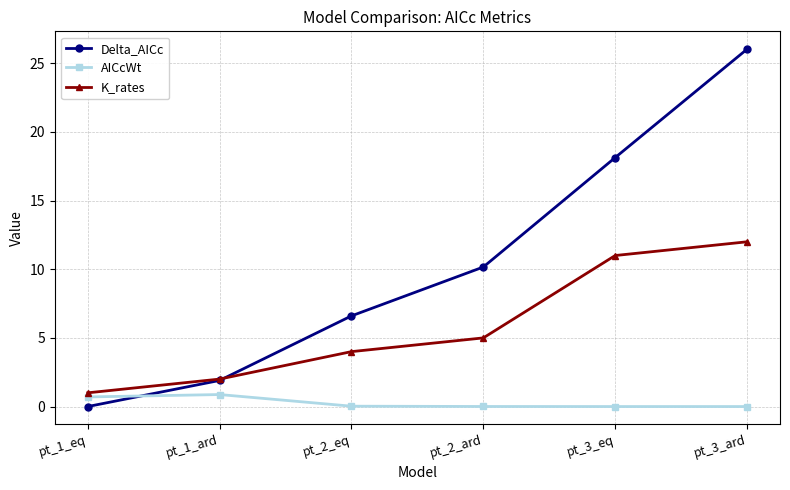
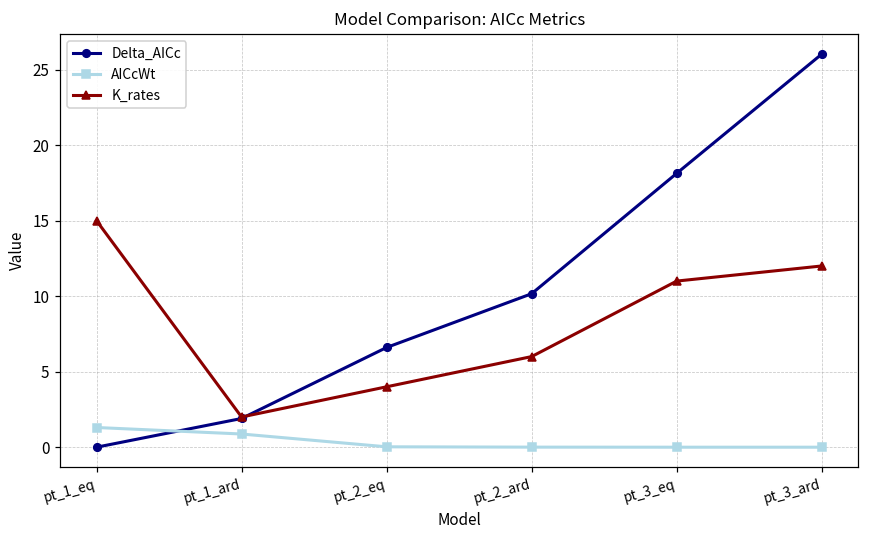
  {
    "Delta_AICc": {
      "pt_1_eq": 0.0,
      "pt_2_eq": 6.6,
      "pt_2_ard": 10.2,
      "pt_3_eq": 18.1,
      "pt_3_ard": 26.0
    },
    "AICcWt": {
-     "pt_1_eq": 0.7,
+     "pt_1_eq": 1.3,
      "pt_1_ard": 0.9,
      "pt_2_eq": 0.0,
      "pt_2_ard": 0.0,
      "pt_3_eq": 0.0,
      "pt_3_ard": 0.0
    },
    "K_rates": {
-     "pt_1_eq": 1,
+     "pt_1_eq": 15,
      "pt_2_eq": 4,
-     "pt_2_ard": 5,
+     "pt_2_ard": 6,
      "pt_3_eq": 11,
      "pt_3_ard": 12
    }
  }
